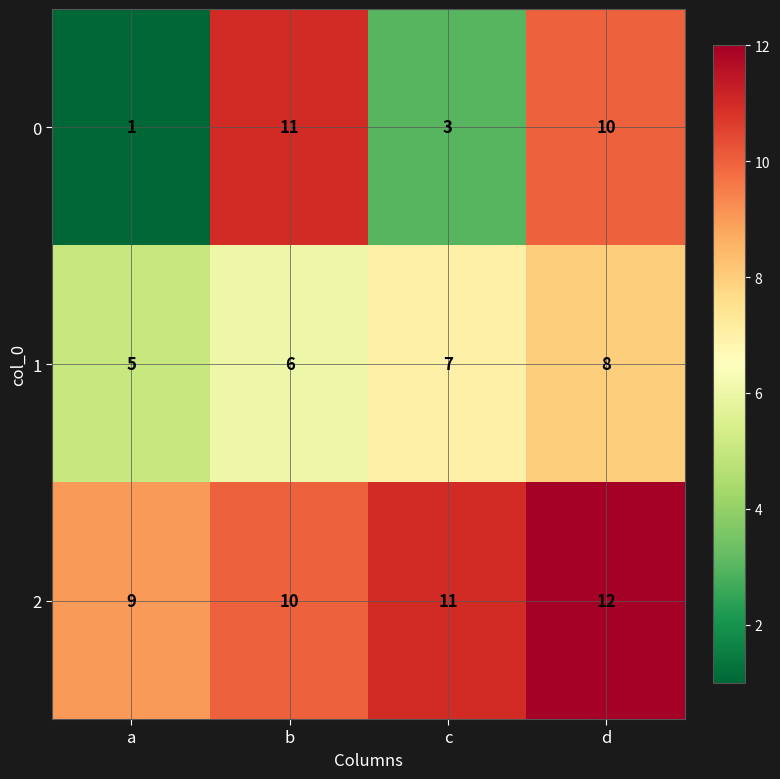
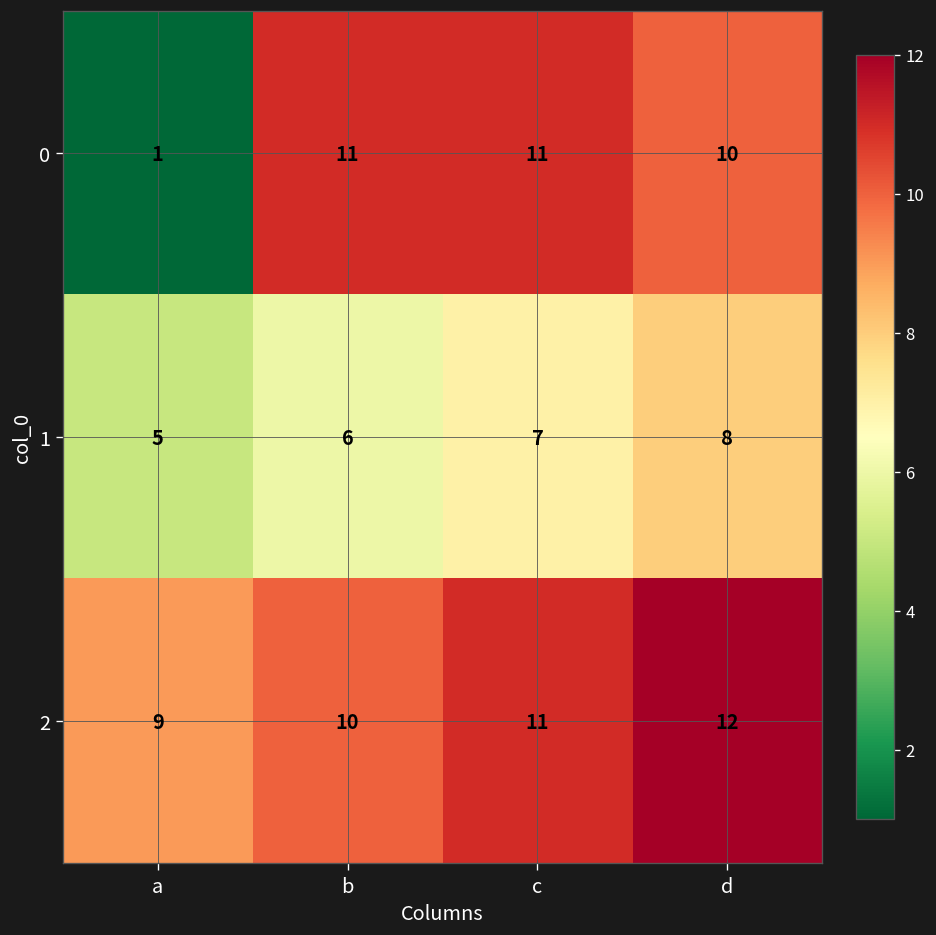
  {
    "0": {
      "a": 1,
      "b": 11,
-     "c": 3,
+     "c": 11,
      "d": 10
    },
    "1": {
      "a": 5,
      "b": 6,
      "c": 7,
      "d": 8
    },
    "2": {
      "a": 9,
      "b": 10,
      "c": 11,
      "d": 12
    }
  }
